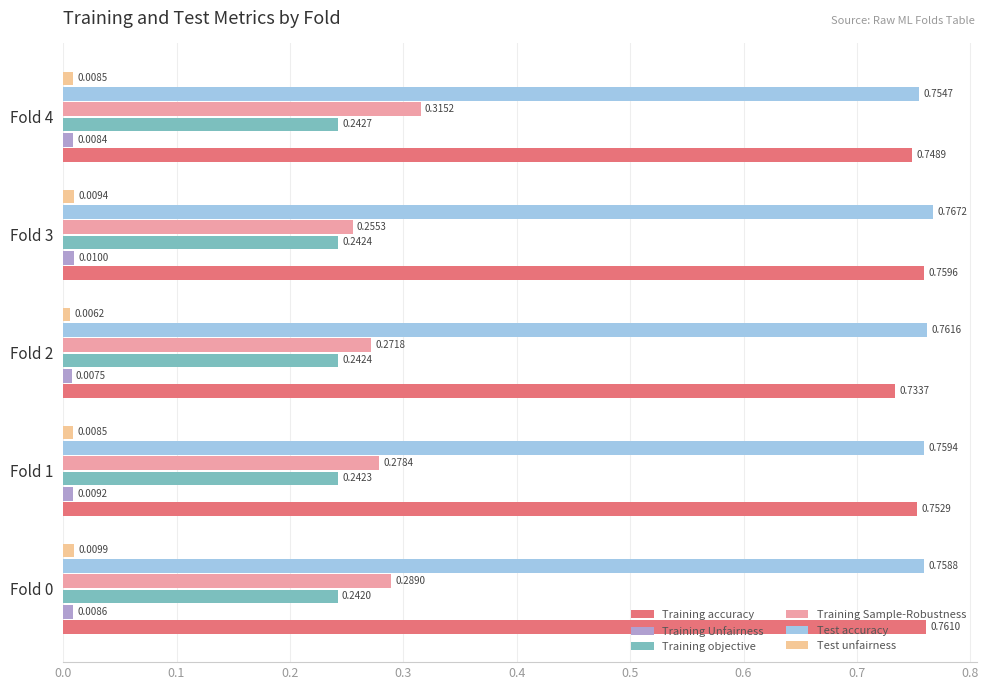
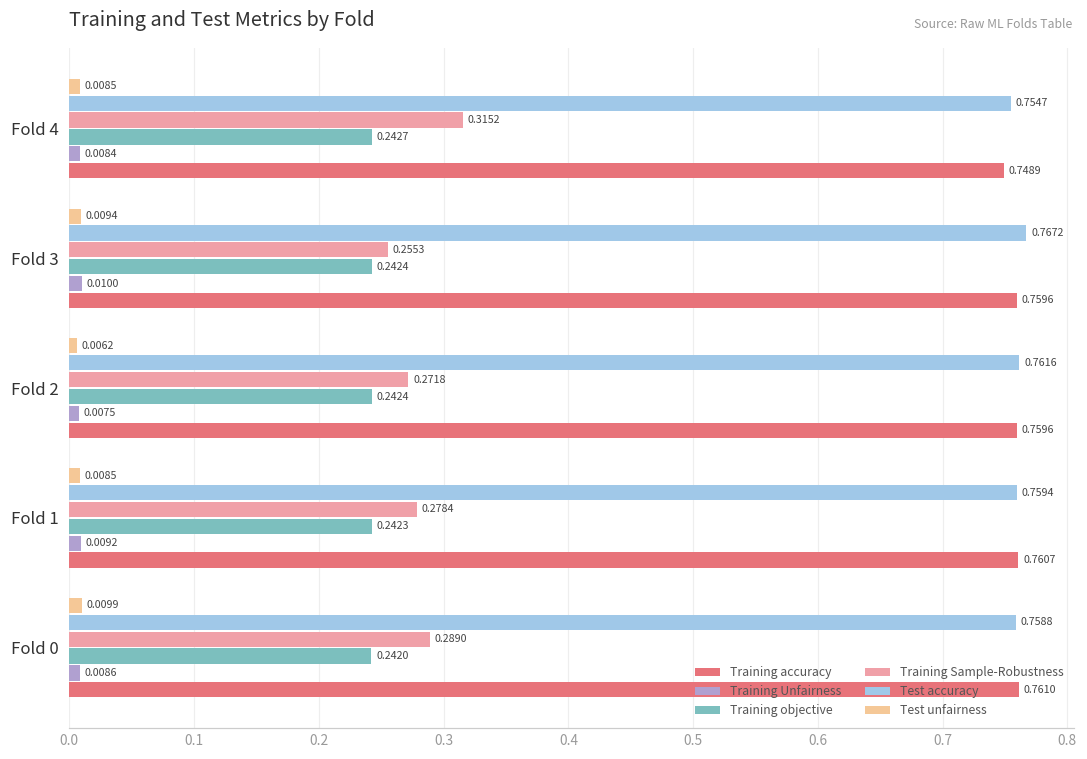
  {
    "Training accuracy": {
      "Fold 4": 0.7489,
      "Fold 3": 0.7596,
-     "Fold 2": 0.7337,
-     "Fold 1": 0.7529,
+     "Fold 2": 0.7596,
+     "Fold 1": 0.7607,
      "Fold 0": 0.7610
    }
  }
